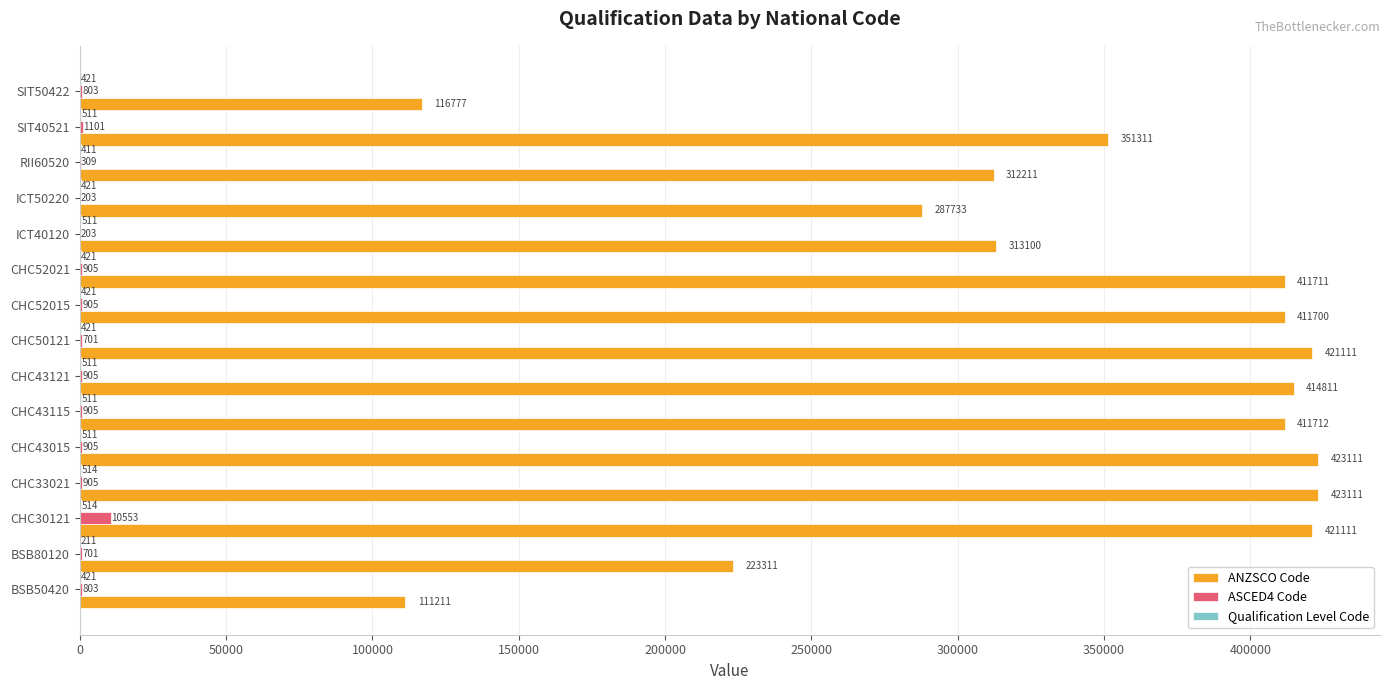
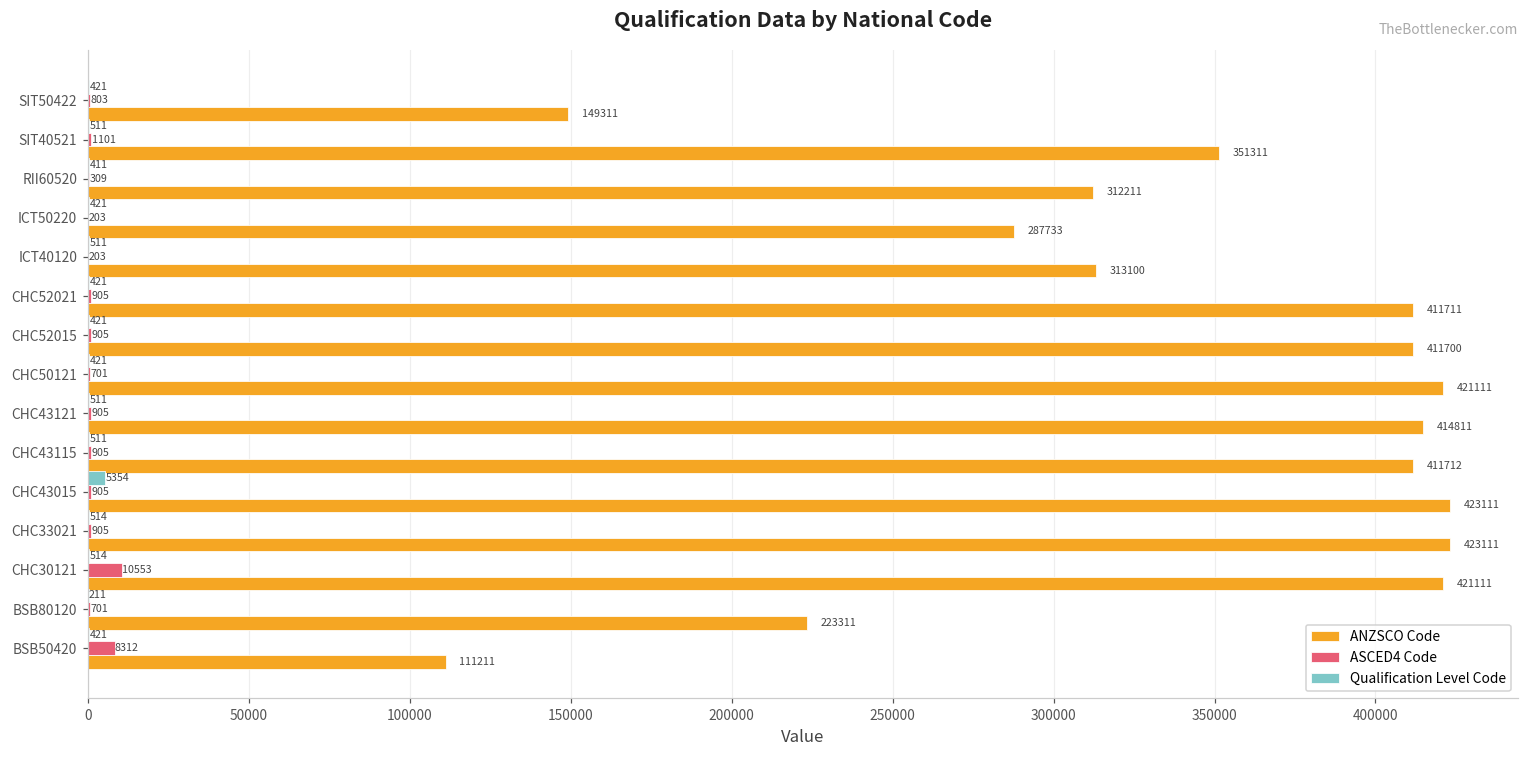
  {
    "ANZSCO Code": {
-     "SIT50422": 116777,
+     "SIT50422": 149311,
      "SIT40521": 351311,
      "RII60520": 312211,
      "ICT50220": 287733,
      "ICT40120": 313100,
      "CHC52021": 411711,
      "CHC52015": 411700,
      "CHC50121": 421111,
      "CHC43121": 414811,
      "CHC43115": 411712,
      "CHC43015": 423111,
      "CHC33021": 423111,
      "CHC30121": 421111,
      "BSB80120": 223311,
      "BSB50420": 111211
    },
    "ASCED4 Code": {
      "SIT50422": 803,
      "SIT40521": 1101,
      "RII60520": 309,
      "ICT50220": 203,
      "ICT40120": 203,
      "CHC52021": 905,
      "CHC52015": 905,
      "CHC50121": 701,
      "CHC43121": 905,
      "CHC43115": 905,
      "CHC43015": 905,
      "CHC33021": 905,
      "CHC30121": 10553,
      "BSB80120": 701,
-     "BSB50420": 803
+     "BSB50420": 8312
    },
    "Qualification Level Code": {
      "SIT50422": 421,
      "SIT40521": 511,
      "RII60520": 411,
      "ICT50220": 421,
      "ICT40120": 511,
      "CHC52021": 421,
      "CHC52015": 421,
      "CHC50121": 421,
      "CHC43121": 511,
      "CHC43115": 511,
-     "CHC43015": 511,
+     "CHC43015": 5354,
      "CHC33021": 514,
      "CHC30121": 514,
      "BSB80120": 211,
      "BSB50420": 421
    }
  }
